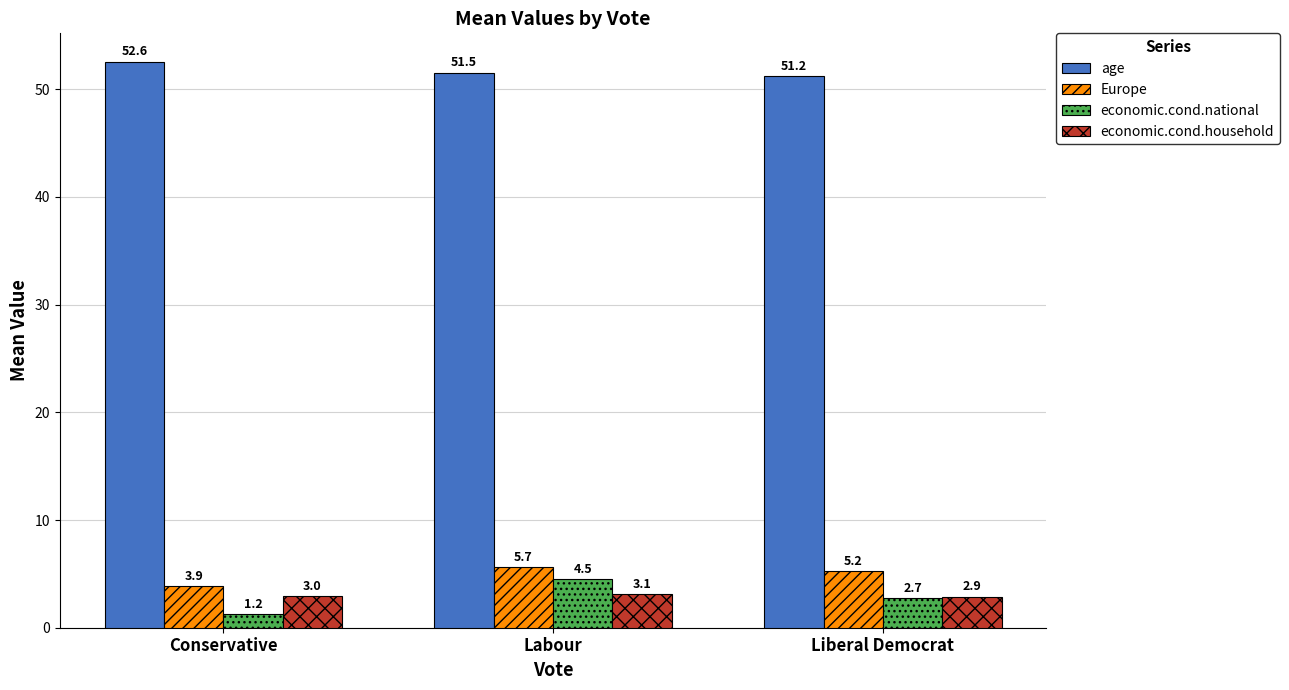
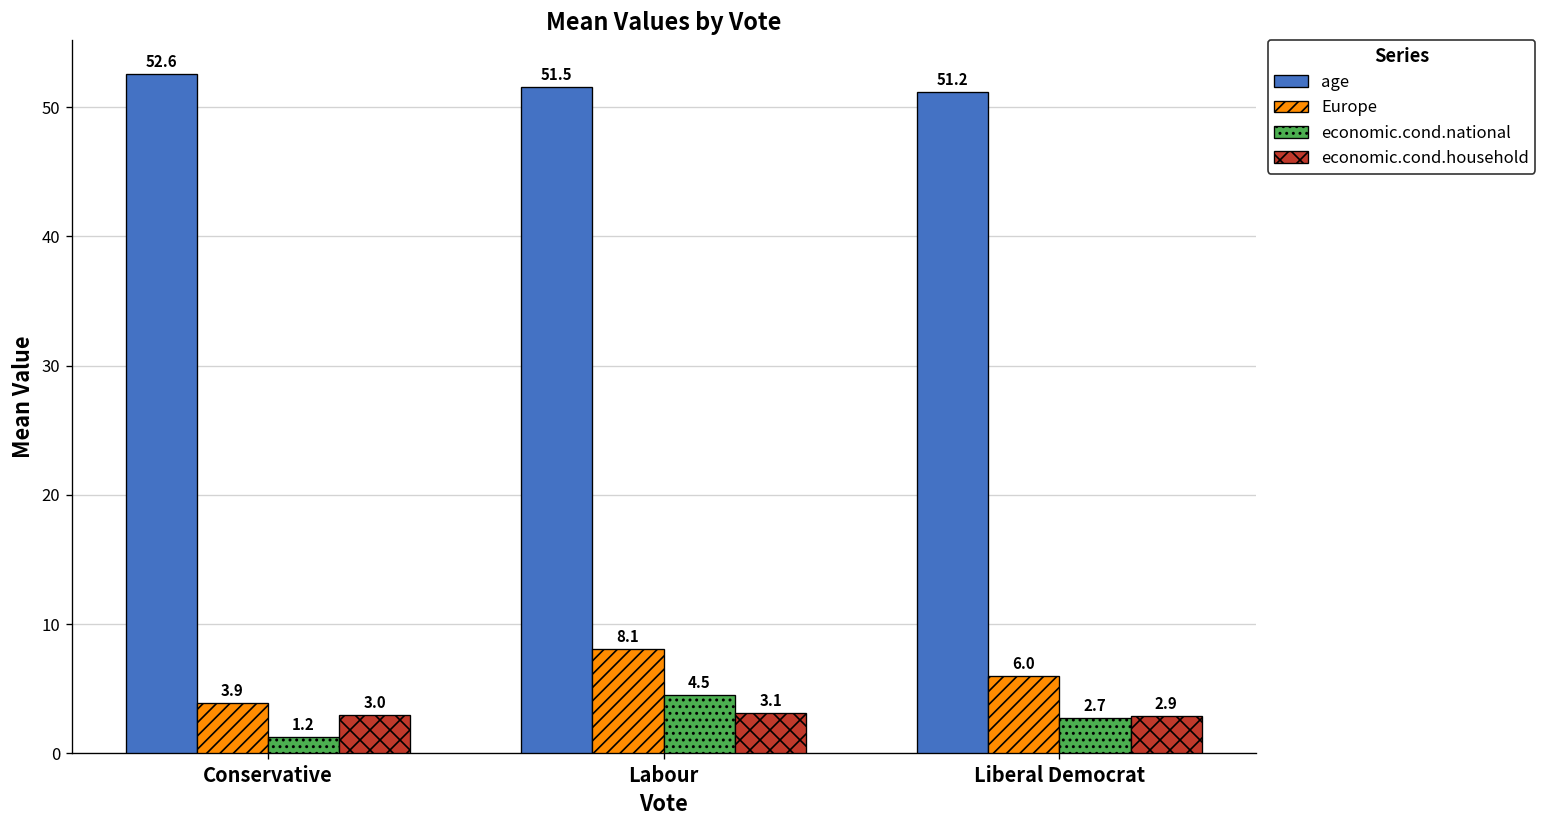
  {
    "age": {
      "Conservative": 52.6,
      "Labour": 51.5,
      "Liberal Democrat": 51.2
    },
    "Europe": {
      "Conservative": 3.9,
-     "Labour": 5.7,
-     "Liberal Democrat": 5.2
+     "Labour": 8.1,
+     "Liberal Democrat": 6.0
    },
    "economic.cond.national": {
      "Conservative": 1.2,
      "Labour": 4.5,
      "Liberal Democrat": 2.7
    },
    "economic.cond.household": {
      "Conservative": 3.0,
      "Labour": 3.1,
      "Liberal Democrat": 2.9
    }
  }
